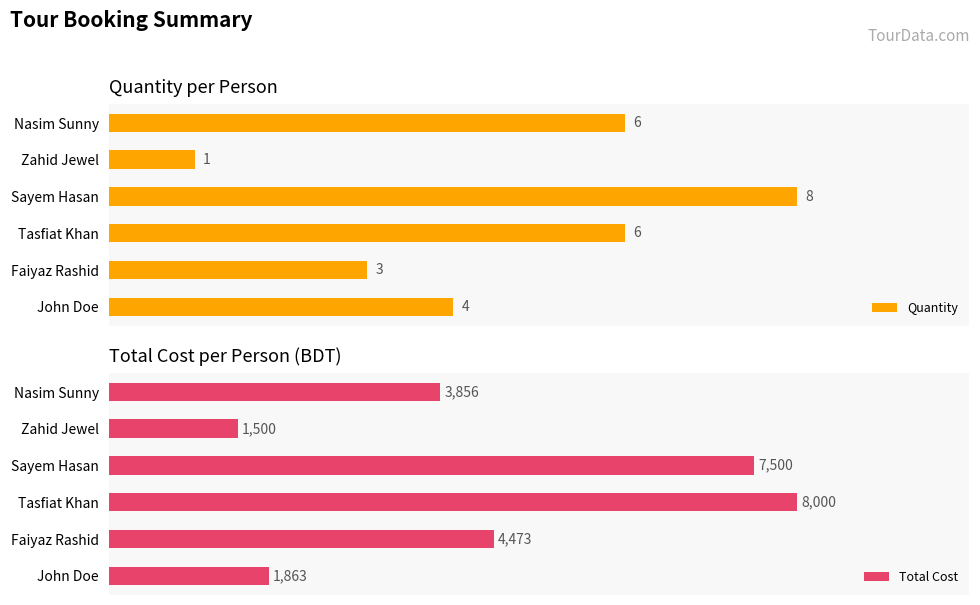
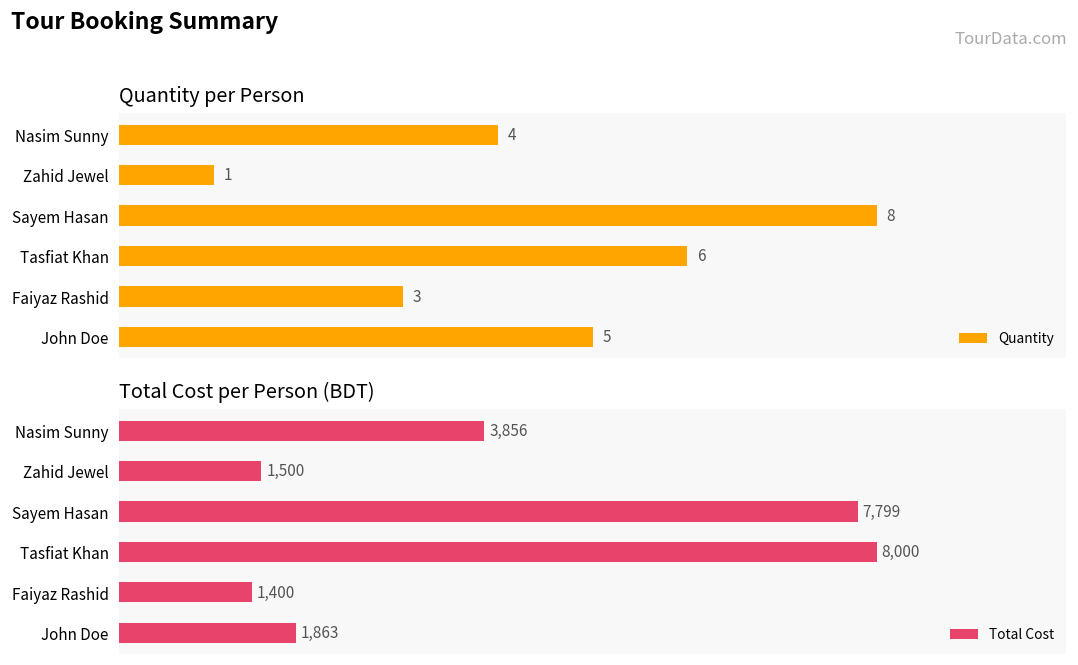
  {
    "Quantity per Person": {
-     "Nasim Sunny": "6",
+     "Nasim Sunny": "4",
      "Zahid Jewel": "1",
      "Sayem Hasan": "8",
      "Tasfiat Khan": "6",
      "Faiyaz Rashid": "3",
-     "John Doe": "4"
+     "John Doe": "5"
    },
    "Total Cost per Person (BDT)": {
      "Nasim Sunny": "3,856",
      "Zahid Jewel": "1,500",
-     "Sayem Hasan": "7,500",
+     "Sayem Hasan": "7,799",
      "Tasfiat Khan": "8,000",
-     "Faiyaz Rashid": "4,473",
+     "Faiyaz Rashid": "1,400",
      "John Doe": "1,863"
    }
  }
